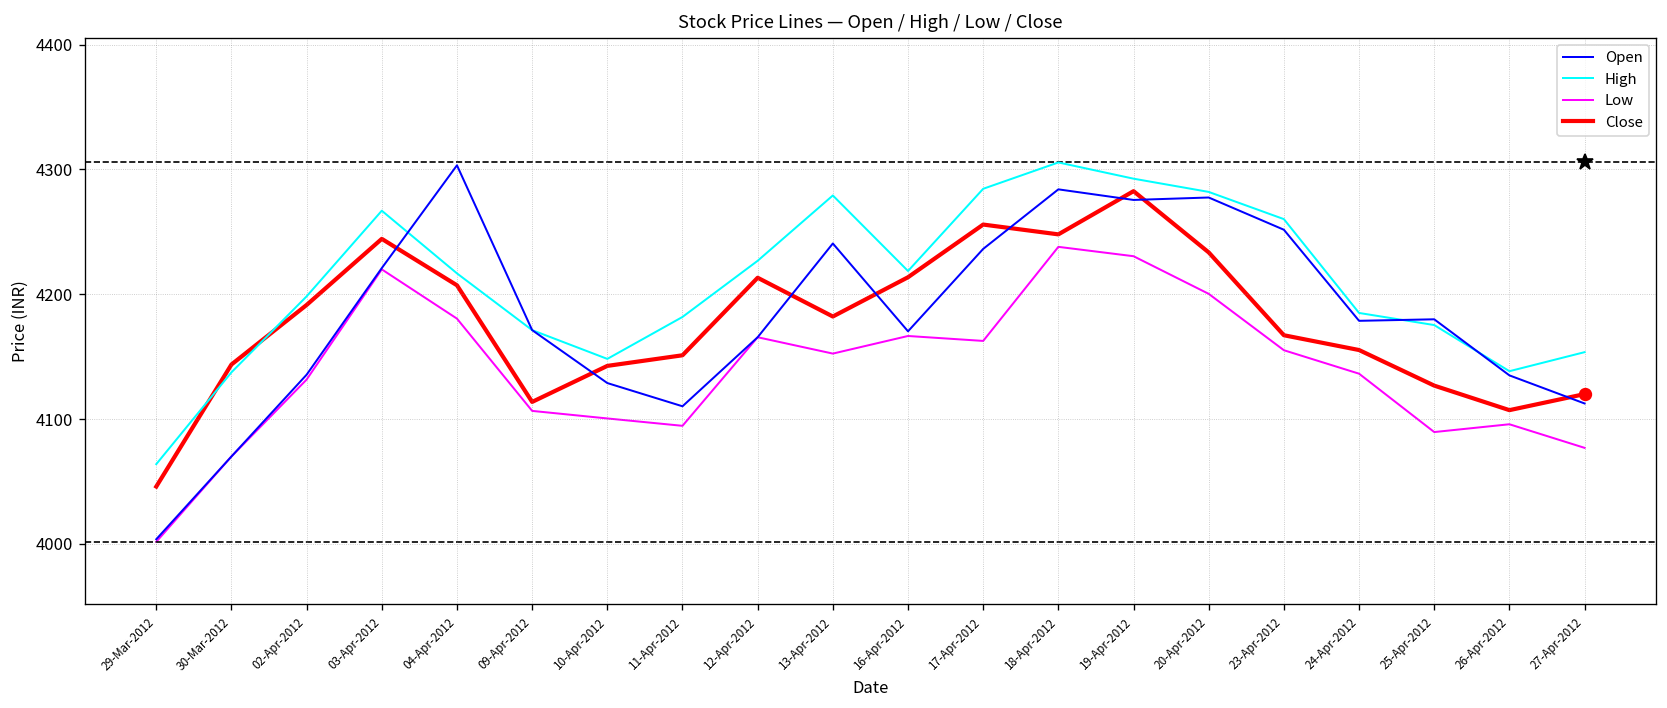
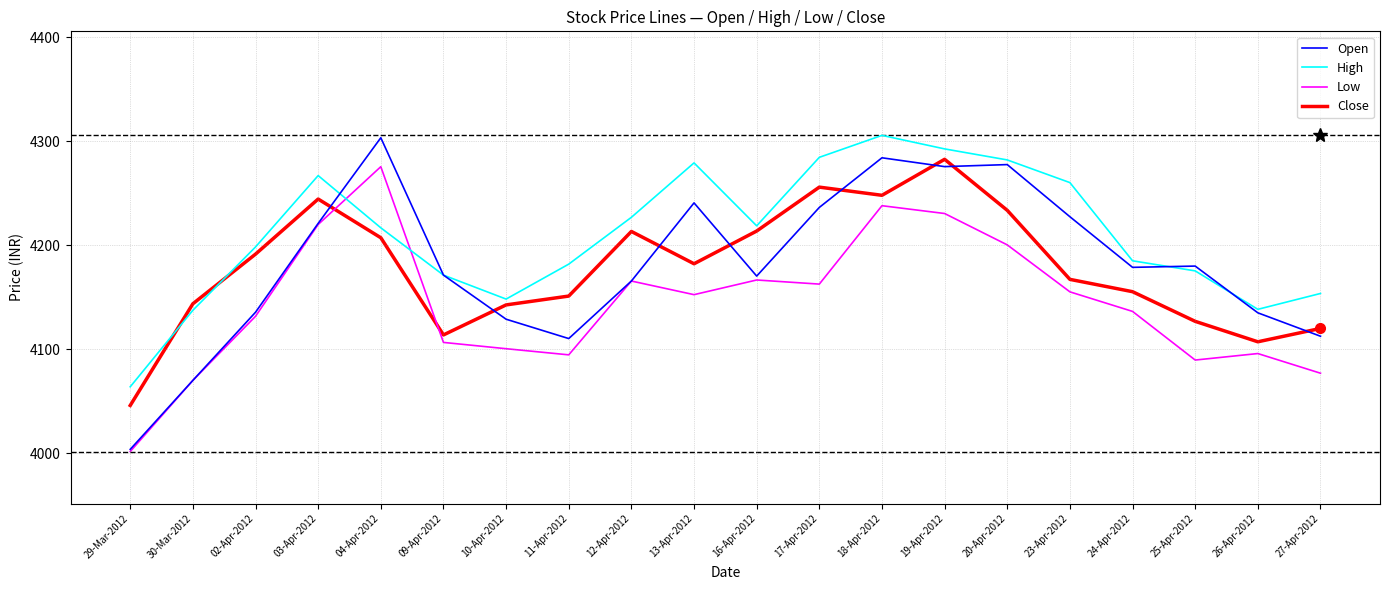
  {
    "Open": {
      "02-Apr-2012": 4136,
      "04-Apr-2012": 4303,
      "10-Apr-2012": 4129,
      "11-Apr-2012": 4110,
      "13-Apr-2012": 4241,
      "16-Apr-2012": 4170,
      "17-Apr-2012": 4236,
      "18-Apr-2012": 4284,
      "19-Apr-2012": 4276,
      "20-Apr-2012": 4278,
-     "23-Apr-2012": 4252,
+     "23-Apr-2012": 4227,
      "24-Apr-2012": 4179,
      "25-Apr-2012": 4180,
      "26-Apr-2012": 4135,
      "27-Apr-2012": 4113
    },
    "High": {
      "29-Mar-2012": 4064,
      "30-Mar-2012": 4138,
      "02-Apr-2012": 4198,
      "03-Apr-2012": 4267,
      "04-Apr-2012": 4217,
      "10-Apr-2012": 4148,
      "11-Apr-2012": 4182,
      "12-Apr-2012": 4227,
      "13-Apr-2012": 4279,
      "16-Apr-2012": 4219,
      "17-Apr-2012": 4285,
      "18-Apr-2012": 4306,
      "19-Apr-2012": 4293,
      "20-Apr-2012": 4282,
      "23-Apr-2012": 4260,
      "24-Apr-2012": 4185,
      "25-Apr-2012": 4175,
      "26-Apr-2012": 4138,
      "27-Apr-2012": 4154
    },
    "Low": {
      "02-Apr-2012": 4132,
-     "04-Apr-2012": 4181,
+     "04-Apr-2012": 4276,
      "09-Apr-2012": 4107,
      "10-Apr-2012": 4101,
      "11-Apr-2012": 4095,
      "13-Apr-2012": 4153,
      "16-Apr-2012": 4167,
      "17-Apr-2012": 4163,
      "18-Apr-2012": 4238,
      "19-Apr-2012": 4231,
      "20-Apr-2012": 4200,
      "23-Apr-2012": 4155,
      "24-Apr-2012": 4136,
      "25-Apr-2012": 4090,
      "26-Apr-2012": 4096,
      "27-Apr-2012": 4077
    }
  }
